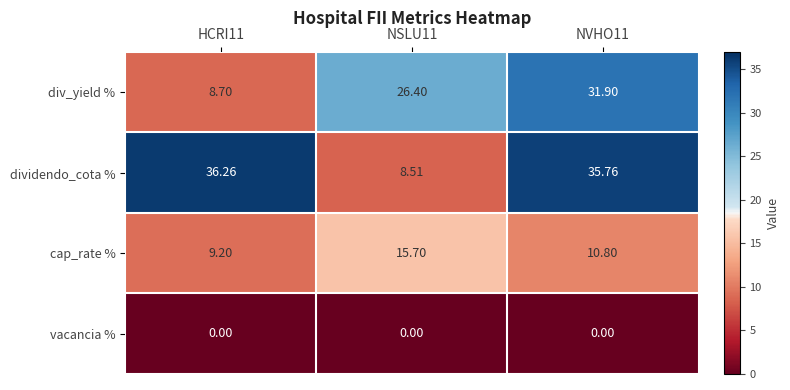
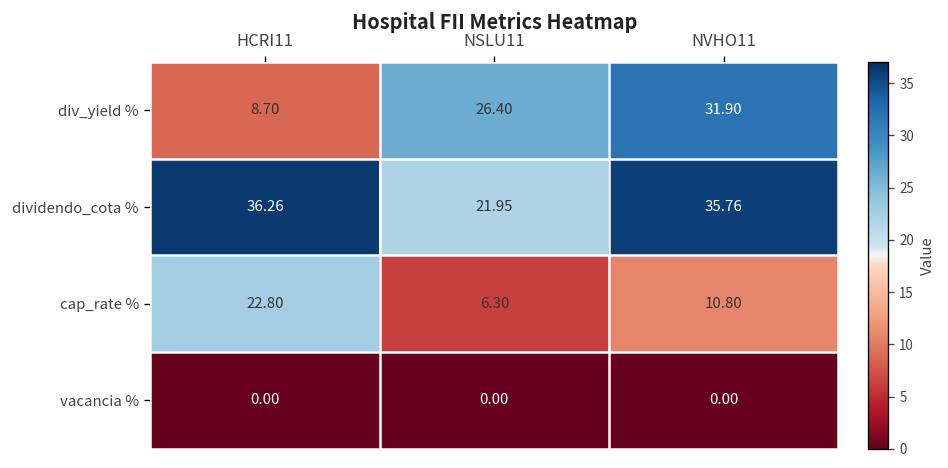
  {
    "div_yield %": {
      "HCRI11": 8.70,
      "NSLU11": 26.40,
      "NVHO11": 31.90
    },
    "dividendo_cota %": {
      "HCRI11": 36.26,
-     "NSLU11": 8.51,
+     "NSLU11": 21.95,
      "NVHO11": 35.76
    },
    "cap_rate %": {
-     "HCRI11": 9.20,
-     "NSLU11": 15.70,
+     "HCRI11": 22.80,
+     "NSLU11": 6.30,
      "NVHO11": 10.80
    },
    "vacancia %": {
      "HCRI11": 0.00,
      "NSLU11": 0.00,
      "NVHO11": 0.00
    }
  }
